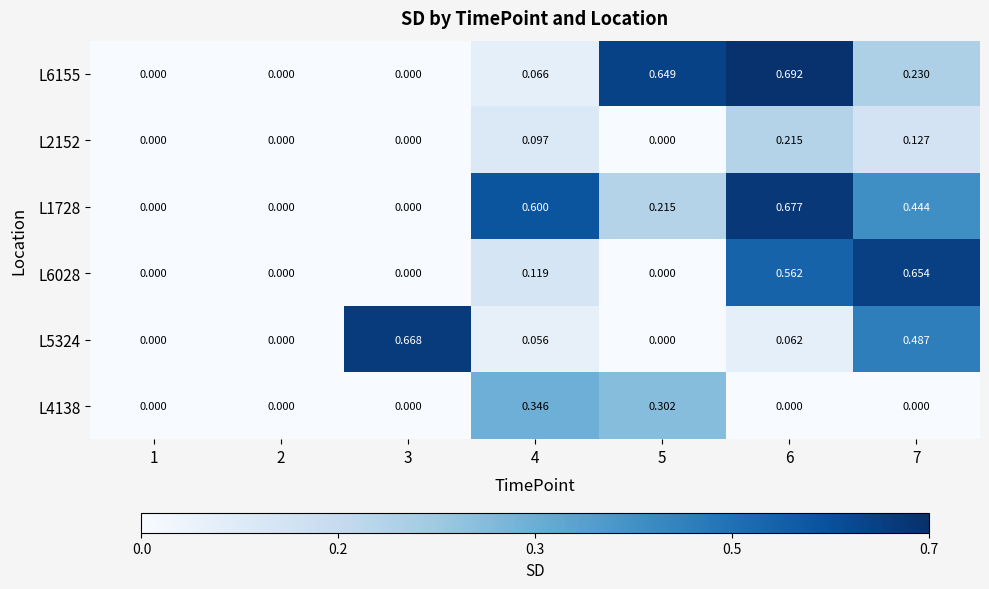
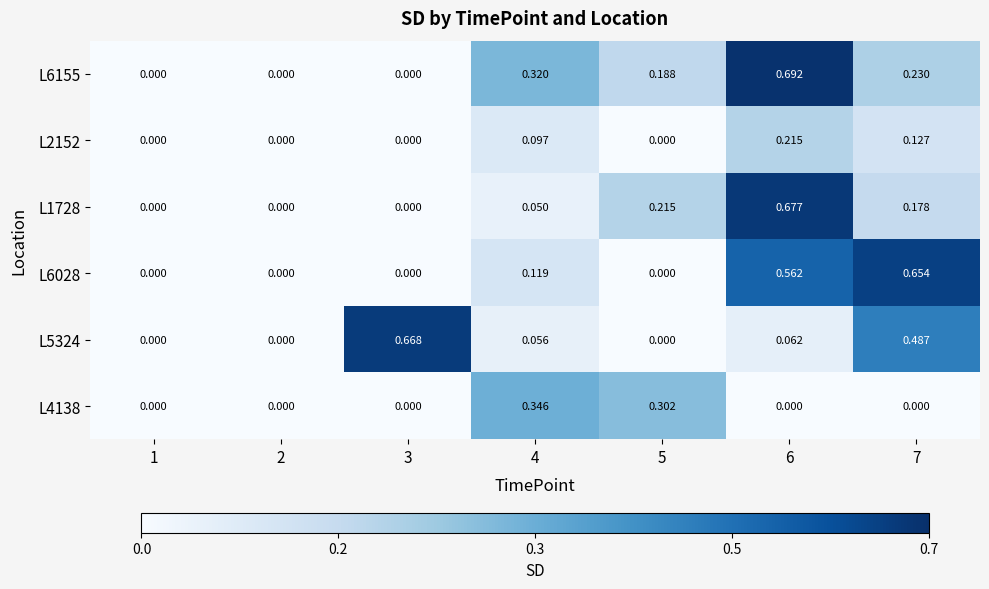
  {
    "L6155": {
      "1": 0.000,
      "2": 0.000,
      "3": 0.000,
-     "4": 0.066,
-     "5": 0.649,
+     "4": 0.320,
+     "5": 0.188,
      "6": 0.692,
      "7": 0.230
    },
    "L2152": {
      "1": 0.000,
      "2": 0.000,
      "3": 0.000,
      "4": 0.097,
      "5": 0.000,
      "6": 0.215,
      "7": 0.127
    },
    "L1728": {
      "1": 0.000,
      "2": 0.000,
      "3": 0.000,
-     "4": 0.600,
+     "4": 0.050,
      "5": 0.215,
      "6": 0.677,
-     "7": 0.444
+     "7": 0.178
    },
    "L6028": {
      "1": 0.000,
      "2": 0.000,
      "3": 0.000,
      "4": 0.119,
      "5": 0.000,
      "6": 0.562,
      "7": 0.654
    },
    "L5324": {
      "1": 0.000,
      "2": 0.000,
      "3": 0.668,
      "4": 0.056,
      "5": 0.000,
      "6": 0.062,
      "7": 0.487
    },
    "L4138": {
      "1": 0.000,
      "2": 0.000,
      "3": 0.000,
      "4": 0.346,
      "5": 0.302,
      "6": 0.000,
      "7": 0.000
    }
  }
